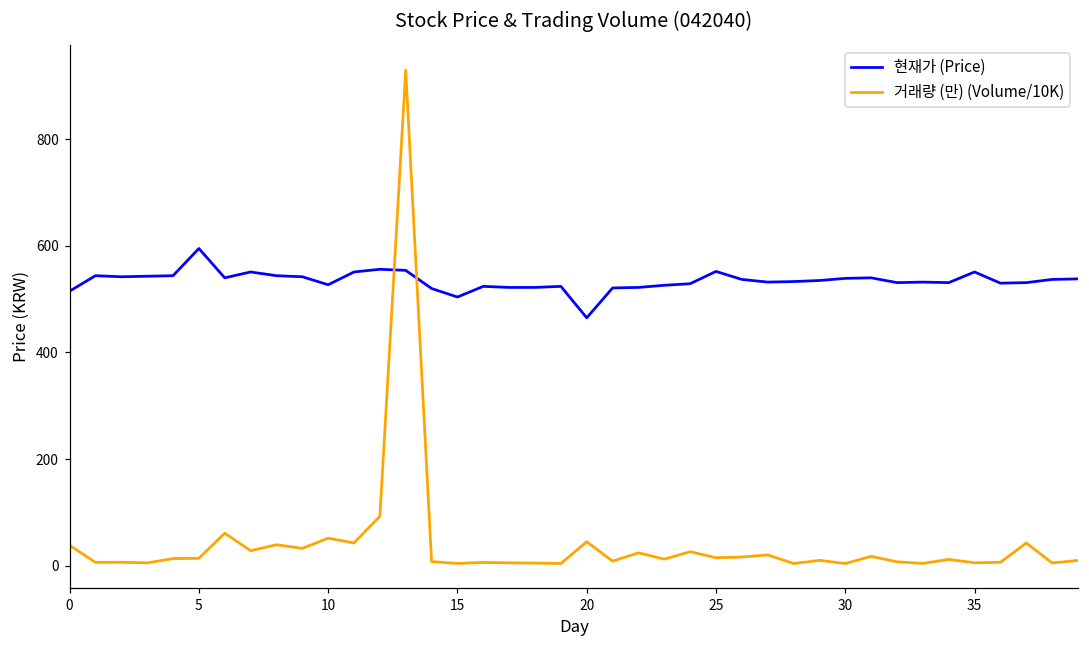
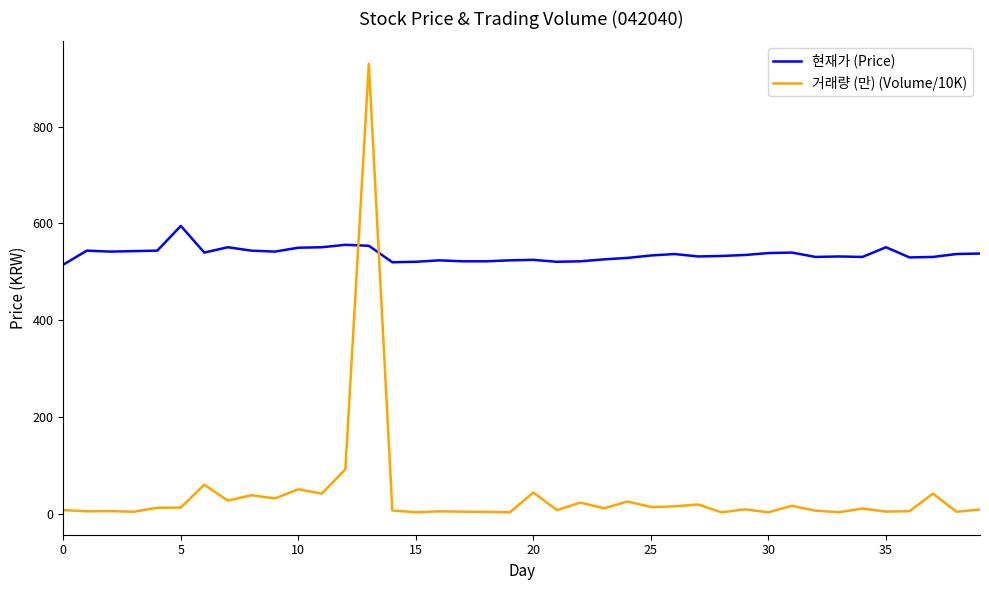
  {
    "현재가 (Price)": {
      "0": 520,
      "5": 600,
-     "10": 530,
-     "15": 500,
-     "20": 470,
-     "25": 550,
+     "10": 550,
+     "15": 520,
+     "20": 530,
+     "25": 530,
      "30": 540,
      "35": 550
    },
    "거래량 (만) (Volume/10K)": {
-     "0": 40,
+     "0": 10,
      "5": 10,
      "10": 50,
      "15": 0,
      "20": 50,
      "25": 20,
      "30": 0,
      "35": 10
    }
  }
